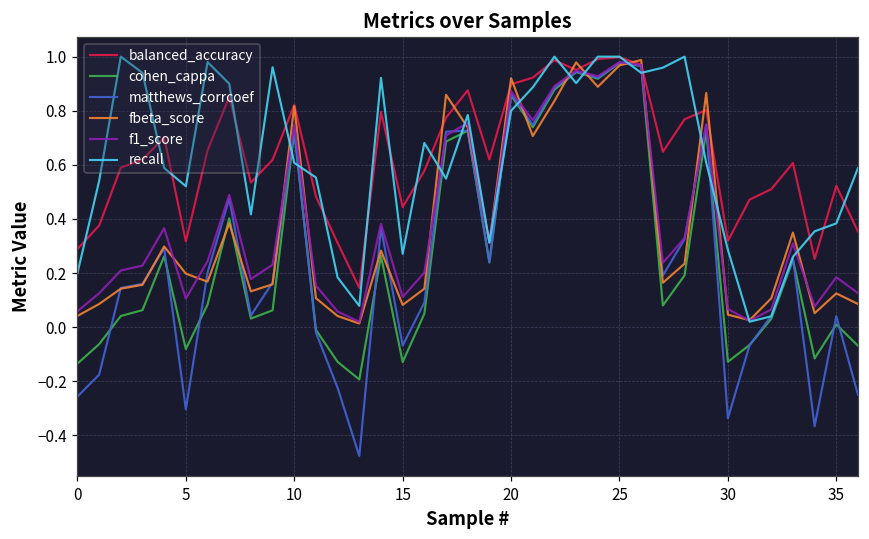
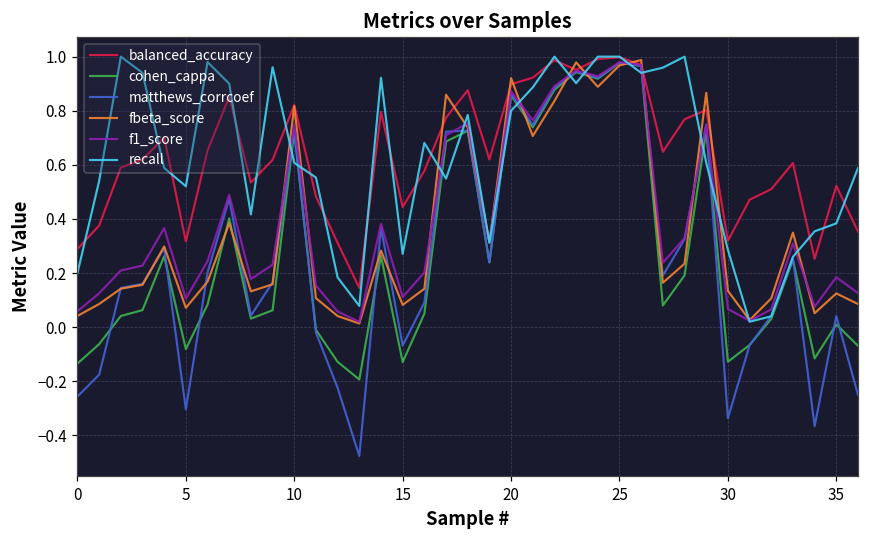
  {
    "balanced_accuracy": {
      "0": 0.29,
      "5": 0.32,
      "15": 0.44,
      "20": 0.90,
      "30": 0.32,
      "35": 0.52
    },
    "cohen_cappa": {
      "0": -0.13,
      "5": -0.08,
      "15": -0.13,
      "30": -0.13,
      "35": 0.01
    },
    "matthews_corrcoef": {
      "0": -0.26,
      "5": -0.30,
      "15": -0.07,
      "30": -0.34,
      "35": 0.04
    },
    "fbeta_score": {
      "0": 0.04,
-     "5": 0.20,
+     "5": 0.07,
      "15": 0.08,
      "20": 0.92,
-     "30": 0.05,
+     "30": 0.13,
      "35": 0.12
    },
    "f1_score": {
      "0": 0.06,
      "5": 0.11,
      "10": 0.75,
      "15": 0.11,
      "30": 0.07,
      "35": 0.18
    },
    "recall": {
      "0": 0.20,
      "5": 0.52,
      "10": 0.61,
      "15": 0.27,
      "20": 0.80,
      "30": 0.29,
      "35": 0.38
    }
  }
